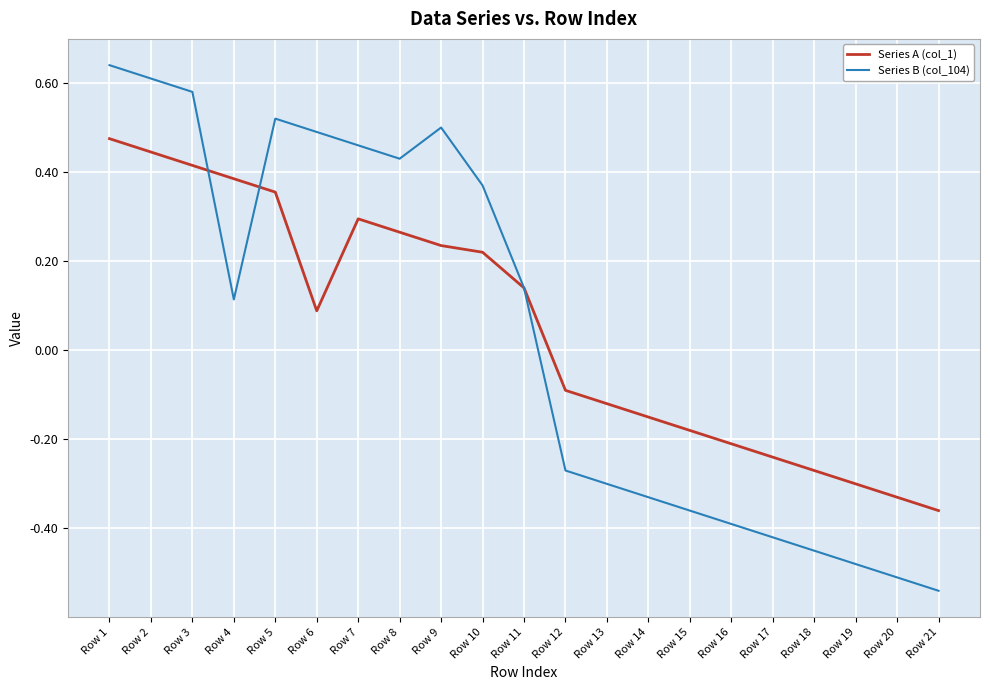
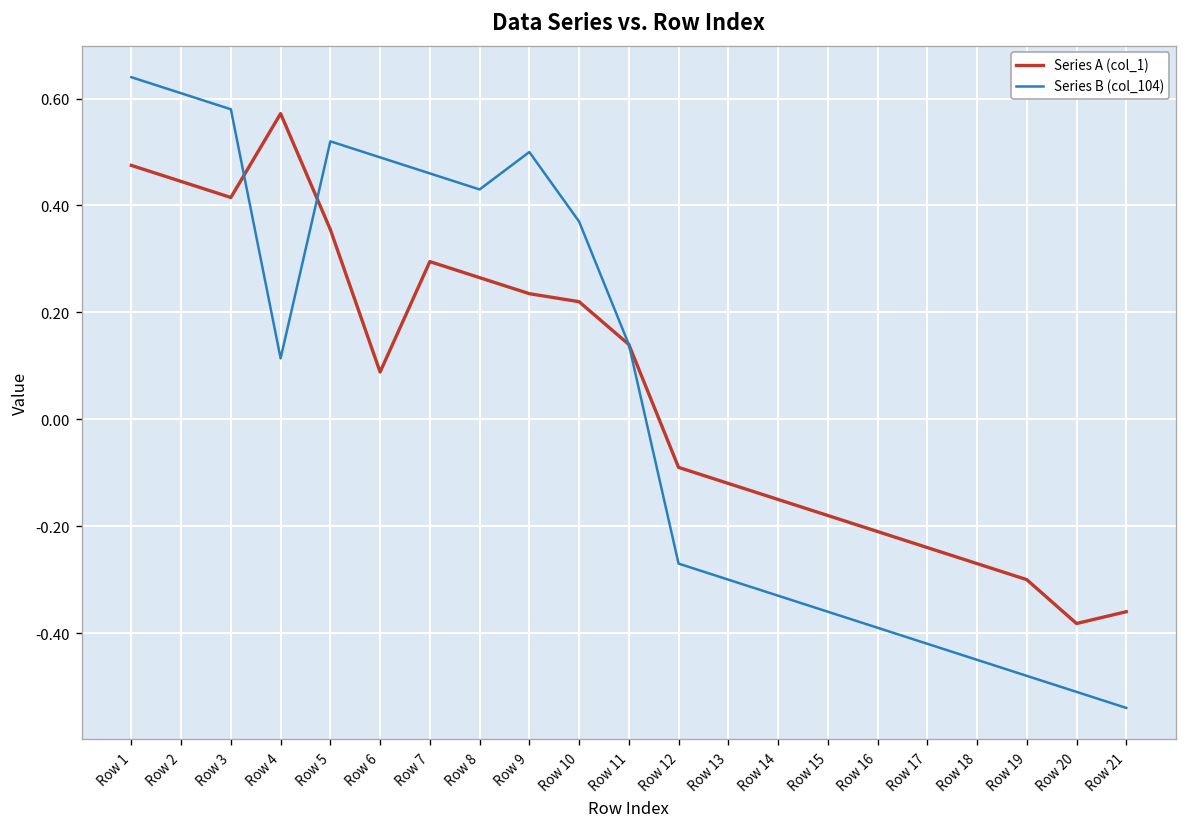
  {
    "Series A (col_1)": {
      "Row 1": 0.48,
      "Row 2": 0.45,
      "Row 3": 0.42,
-     "Row 4": 0.39,
+     "Row 4": 0.57,
      "Row 5": 0.36,
      "Row 6": 0.09,
      "Row 7": 0.30,
      "Row 8": 0.27,
      "Row 9": 0.24,
      "Row 10": 0.22,
      "Row 12": -0.09,
      "Row 13": -0.12,
      "Row 14": -0.15,
      "Row 15": -0.18,
      "Row 16": -0.21,
      "Row 17": -0.24,
      "Row 18": -0.27,
      "Row 19": -0.30,
-     "Row 20": -0.33,
+     "Row 20": -0.38,
      "Row 21": -0.36
    },
    "Series B (col_104)": {
      "Row 1": 0.64,
      "Row 2": 0.61,
      "Row 3": 0.58,
      "Row 4": 0.11,
      "Row 5": 0.52,
      "Row 6": 0.49,
      "Row 7": 0.46,
      "Row 8": 0.43,
      "Row 9": 0.50,
      "Row 10": 0.37,
      "Row 12": -0.27,
      "Row 13": -0.30,
      "Row 14": -0.33,
      "Row 15": -0.36,
      "Row 16": -0.39,
      "Row 17": -0.42,
      "Row 18": -0.45,
      "Row 19": -0.48,
      "Row 20": -0.51,
      "Row 21": -0.54
    }
  }
